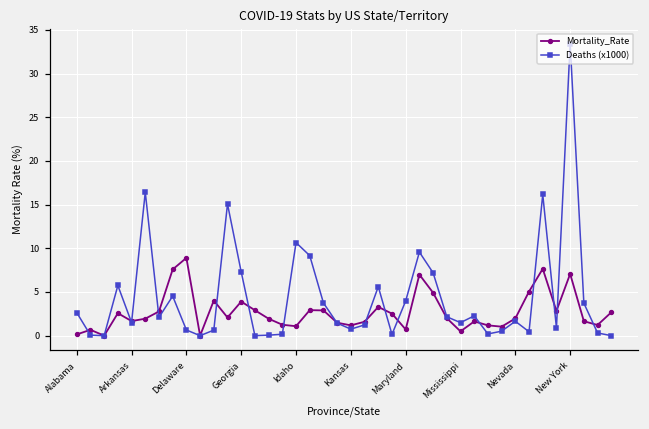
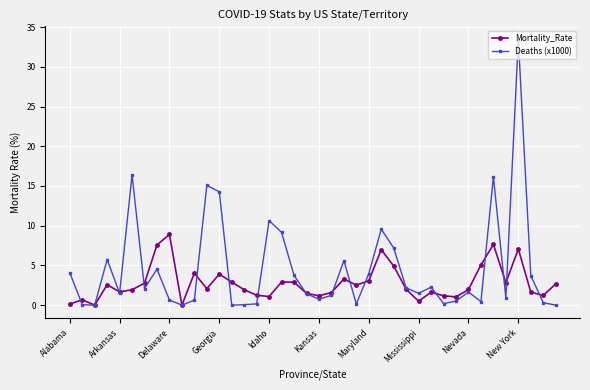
  {
    "Mortality_Rate": {
      "Alabama": 0,
      "Delaware": 9,
      "Georgia": 4,
      "Idaho": 1,
      "Kansas": 1,
-     "Maryland": 1,
+     "Maryland": 3,
      "Mississippi": 0,
      "New York": 7
    },
    "Deaths (x1000)": {
-     "Alabama": 3,
+     "Alabama": 4,
      "Delaware": 1,
-     "Georgia": 7,
+     "Georgia": 14,
      "Idaho": 11,
      "Kansas": 1,
      "Maryland": 4,
      "Mississippi": 1
    }
  }
